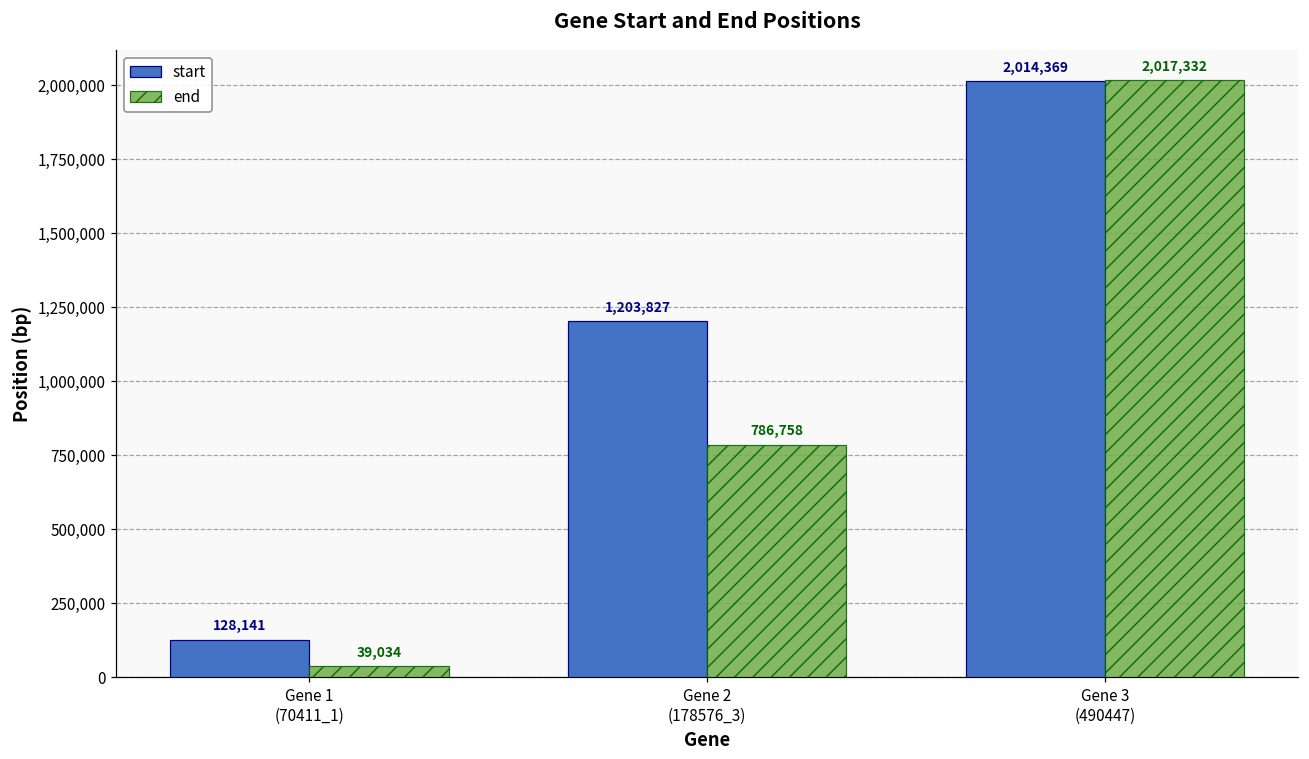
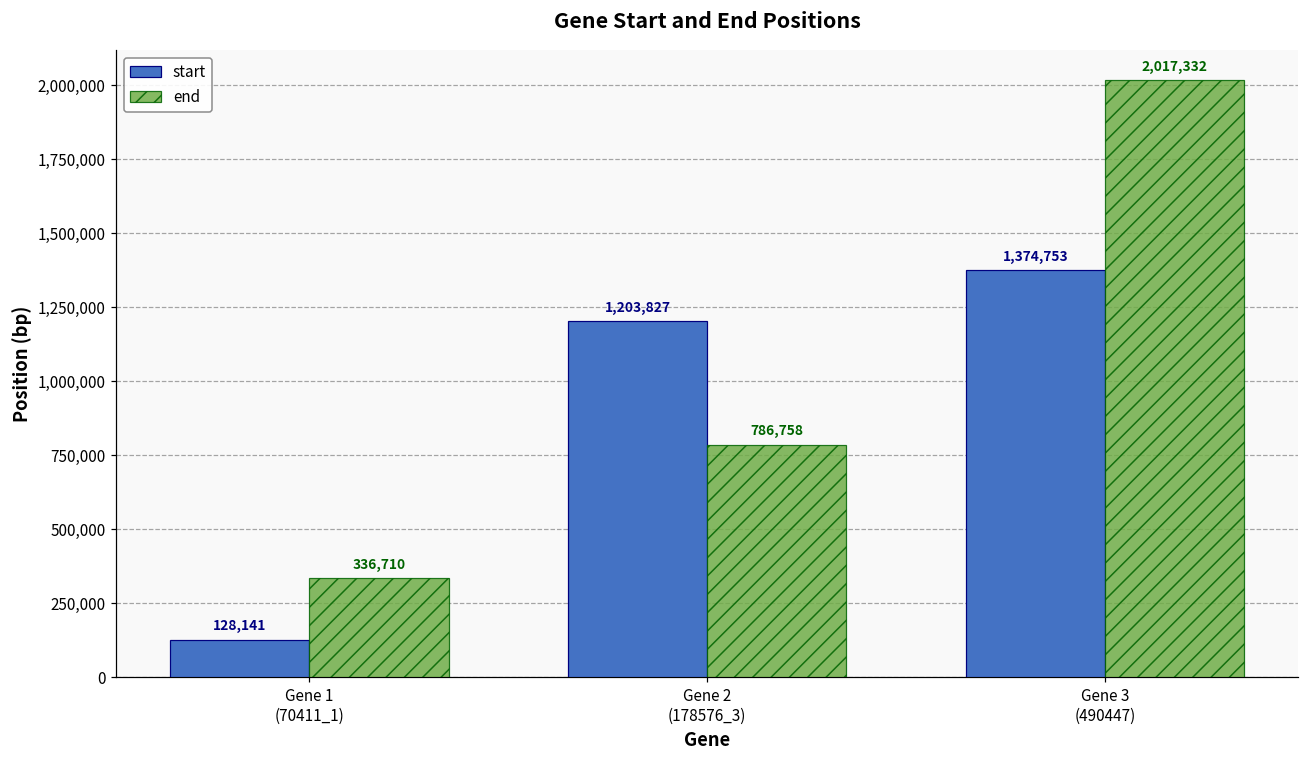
  {
    "start": {
      "Gene 1 (70411_1)": "128,141",
      "Gene 2 (178576_3)": "1,203,827",
-     "Gene 3 (490447)": "2,014,369"
+     "Gene 3 (490447)": "1,374,753"
    },
    "end": {
-     "Gene 1 (70411_1)": "39,034",
+     "Gene 1 (70411_1)": "336,710",
      "Gene 2 (178576_3)": "786,758",
      "Gene 3 (490447)": "2,017,332"
    }
  }
